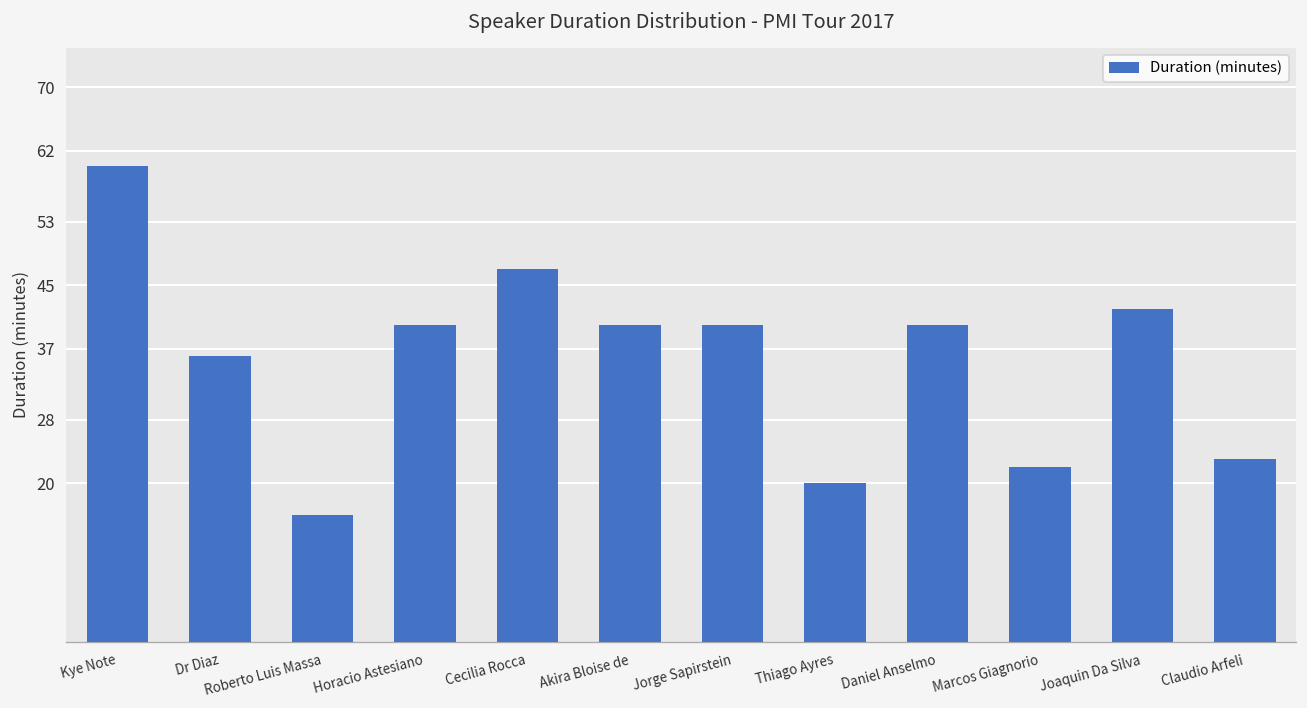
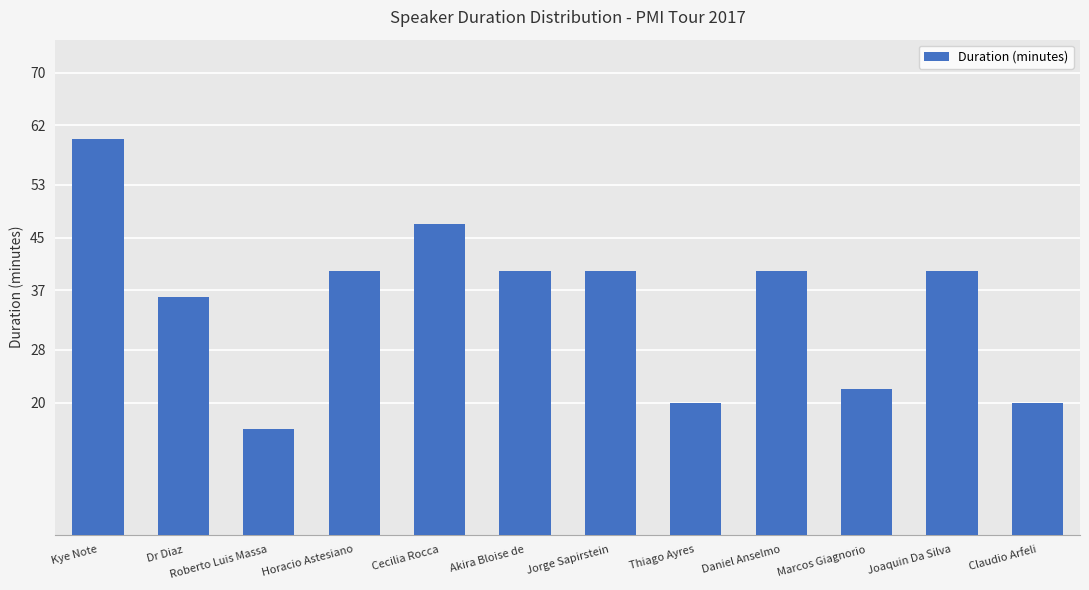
  {
    "Kye Note": 60,
    "Dr Diaz": 36,
    "Roberto Luis Massa": 16,
    "Horacio Astesiano": 40,
    "Cecilia Rocca": 47,
    "Akira Bloise de": 40,
    "Jorge Sapirstein": 40,
    "Thiago Ayres": 20,
    "Daniel Anselmo": 40,
    "Marcos Giagnorio": 22,
-   "Joaquin Da Silva": 42,
-   "Claudio Arfeli": 23
+   "Joaquin Da Silva": 40,
+   "Claudio Arfeli": 20
  }
